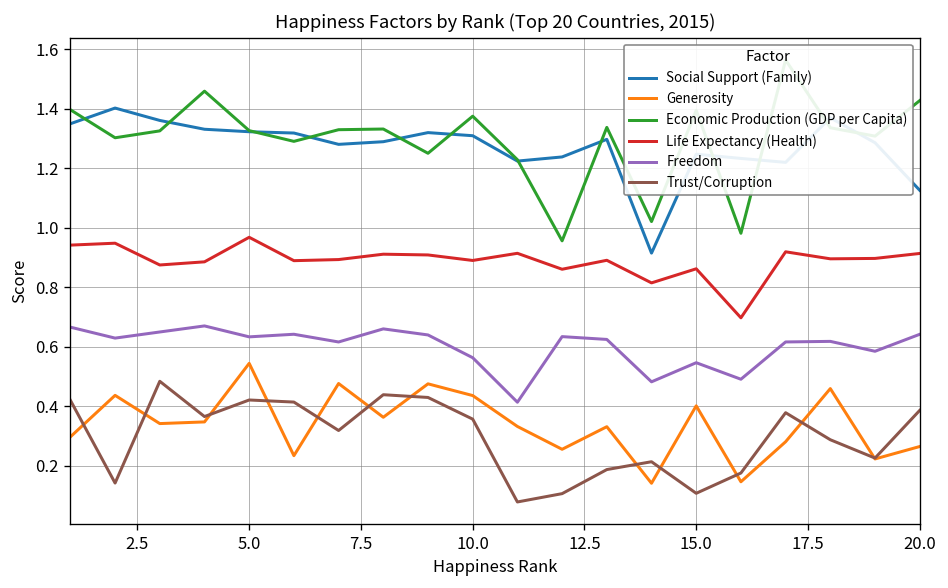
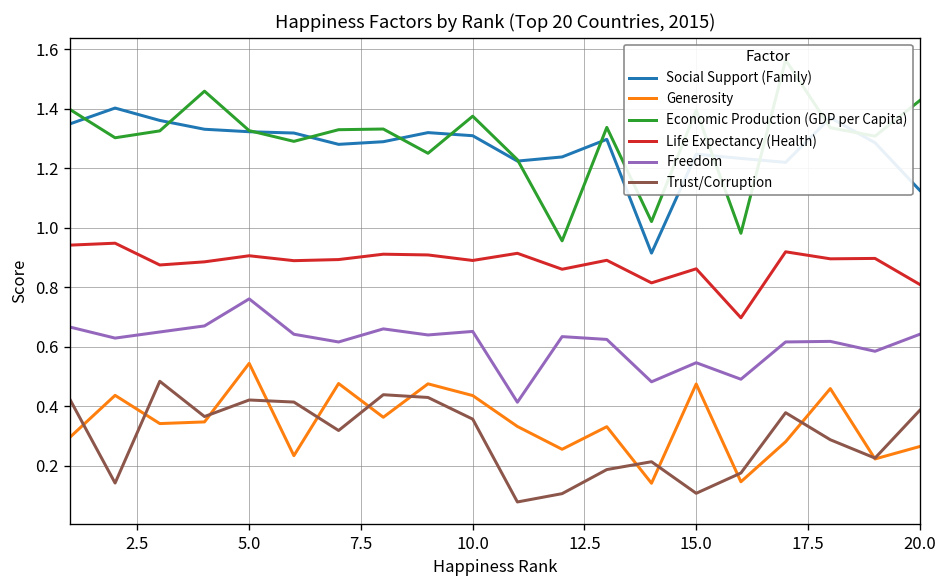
  {
    "Social Support (Family)": {
      "10.0": 1.31,
      "20.0": 1.13
    },
    "Generosity": {
      "5.0": 0.54,
      "10.0": 0.44,
-     "15.0": 0.40,
+     "15.0": 0.47,
      "20.0": 0.26
    },
    "Economic Production (GDP per Capita)": {
      "10.0": 1.37,
      "20.0": 1.43
    },
    "Life Expectancy (Health)": {
-     "5.0": 0.97,
+     "5.0": 0.91,
      "10.0": 0.89,
      "15.0": 0.86,
-     "20.0": 0.91
+     "20.0": 0.81
    },
    "Freedom": {
-     "5.0": 0.63,
-     "10.0": 0.56,
+     "5.0": 0.76,
+     "10.0": 0.65,
      "15.0": 0.55,
      "20.0": 0.64
    },
    "Trust/Corruption": {
      "5.0": 0.42,
      "10.0": 0.36,
      "15.0": 0.11,
      "20.0": 0.39
    }
  }
